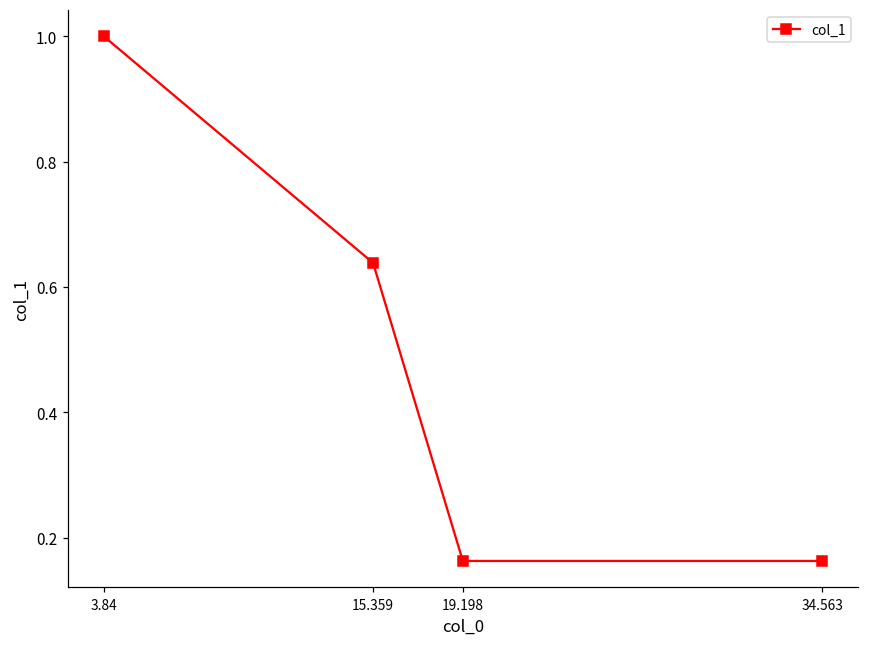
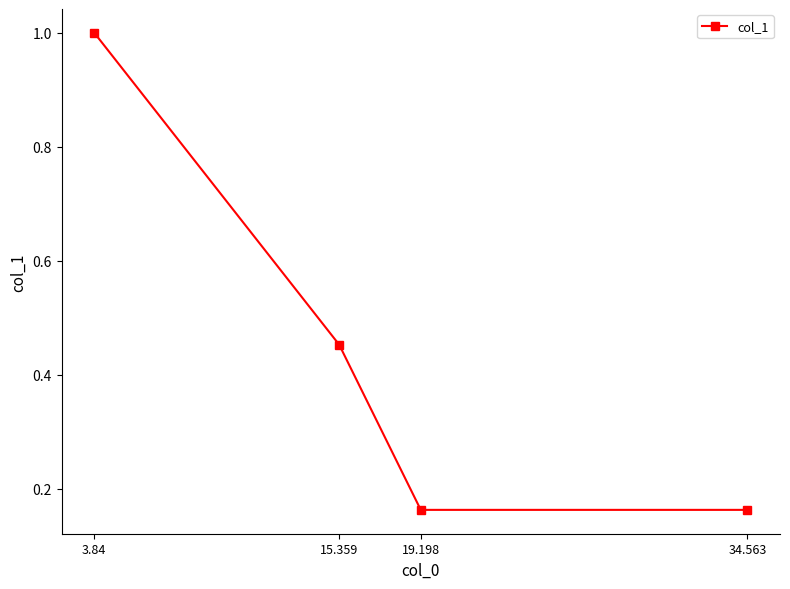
  {
    "3.84": 1.00,
-   "15.359": 0.64,
+   "15.359": 0.45,
    "19.198": 0.16,
    "34.563": 0.16
  }
